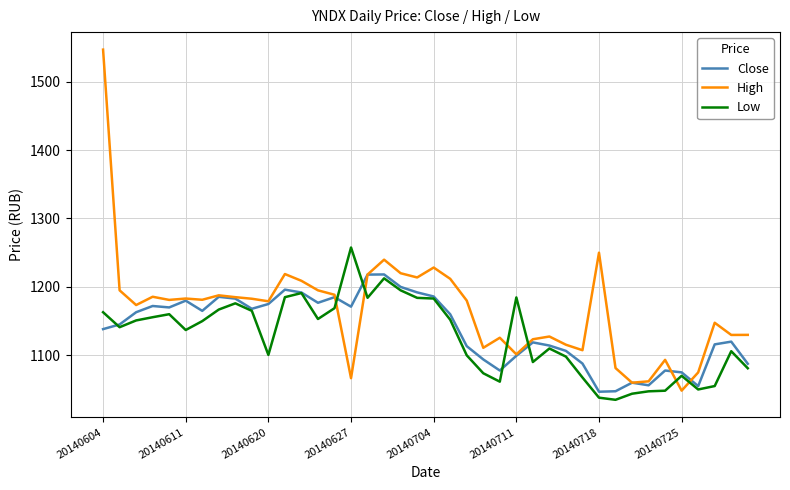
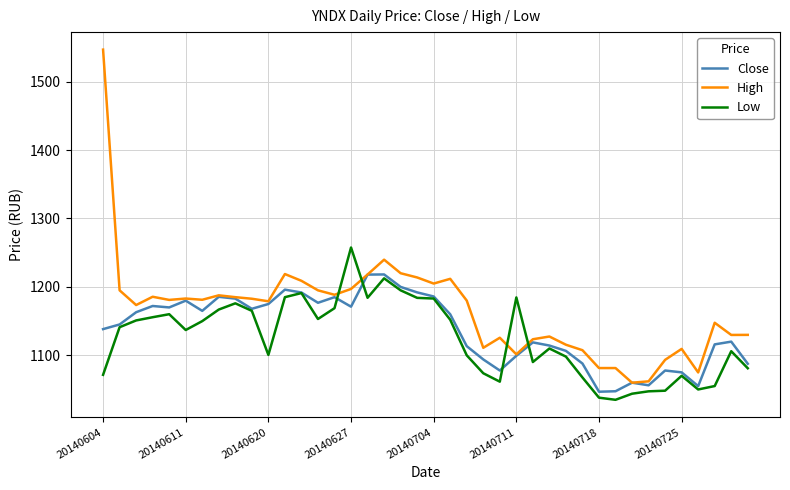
  {
    "Close": {
      "20140604": 1140,
      "20140620": 1180,
      "20140627": 1170,
      "20140718": 1050,
      "20140725": 1080
    },
    "High": {
      "20140604": 1550,
      "20140620": 1180,
-     "20140627": 1070,
-     "20140704": 1230,
-     "20140718": 1250,
-     "20140725": 1050
+     "20140627": 1200,
+     "20140704": 1200,
+     "20140718": 1080,
+     "20140725": 1110
    },
    "Low": {
-     "20140604": 1160,
+     "20140604": 1070,
      "20140611": 1140,
      "20140620": 1100,
      "20140627": 1260,
      "20140711": 1180,
      "20140718": 1040,
      "20140725": 1070
    }
  }
